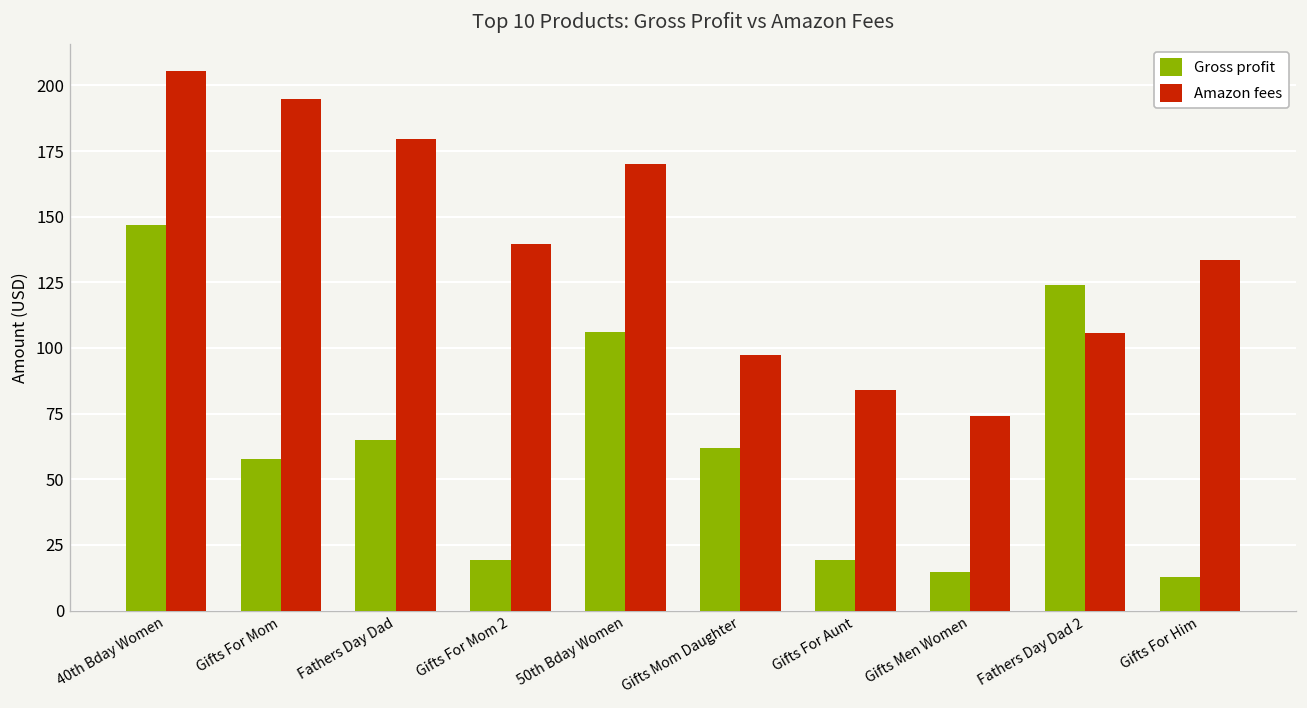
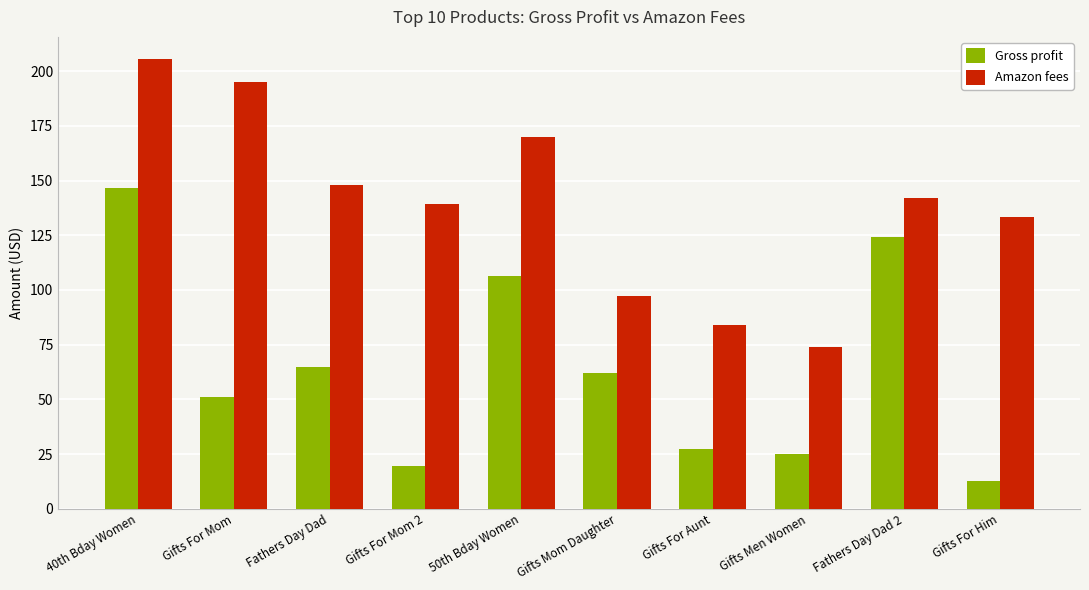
  {
    "Gross profit": {
      "40th Bday Women": 147,
-     "Gifts For Mom": 58,
+     "Gifts For Mom": 51,
      "Fathers Day Dad": 65,
      "Gifts For Mom 2": 19,
      "50th Bday Women": 106,
      "Gifts Mom Daughter": 62,
-     "Gifts For Aunt": 19,
-     "Gifts Men Women": 15,
+     "Gifts For Aunt": 27,
+     "Gifts Men Women": 25,
      "Fathers Day Dad 2": 124,
      "Gifts For Him": 13
    },
    "Amazon fees": {
      "40th Bday Women": 205,
      "Gifts For Mom": 195,
-     "Fathers Day Dad": 179,
+     "Fathers Day Dad": 148,
      "Gifts For Mom 2": 139,
      "50th Bday Women": 170,
      "Gifts Mom Daughter": 97,
      "Gifts For Aunt": 84,
      "Gifts Men Women": 74,
-     "Fathers Day Dad 2": 106,
+     "Fathers Day Dad 2": 142,
      "Gifts For Him": 133
    }
  }
